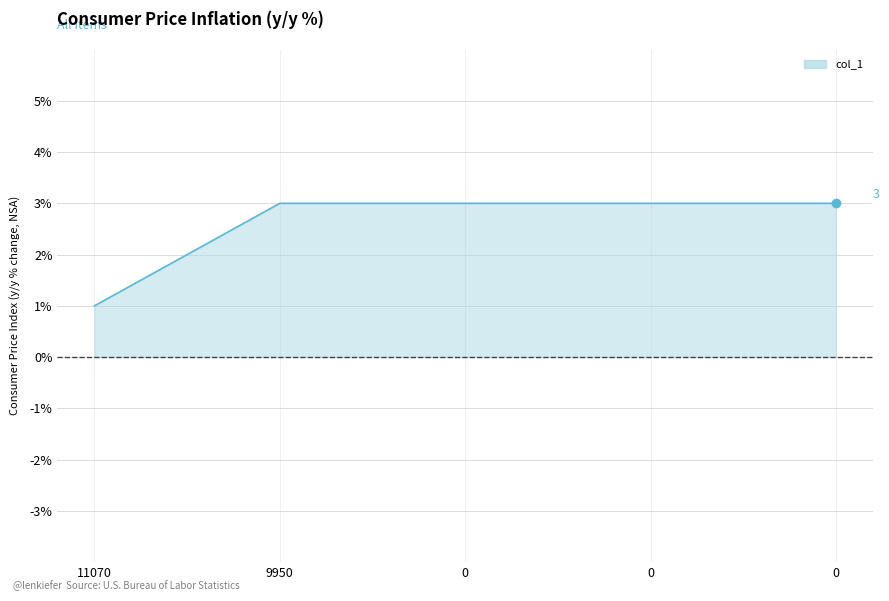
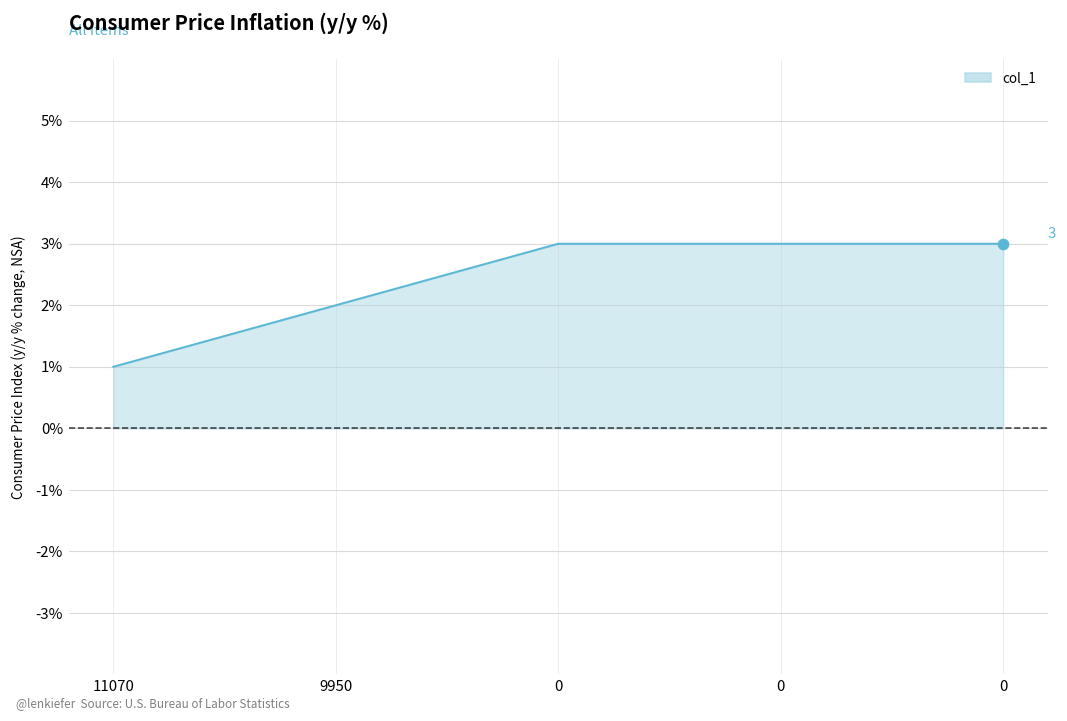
  {
    "col_1": {
      "11070": "1%",
-     "9950": "3%"
+     "9950": "2%"
    }
  }
